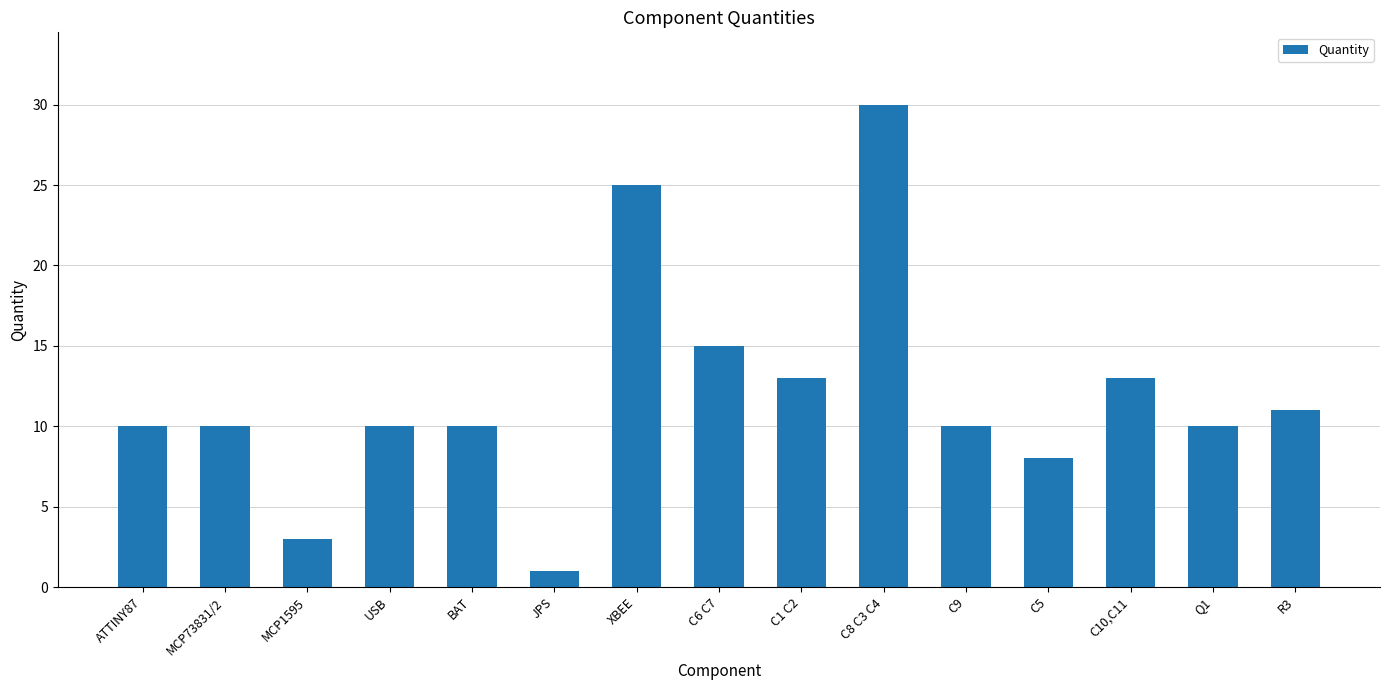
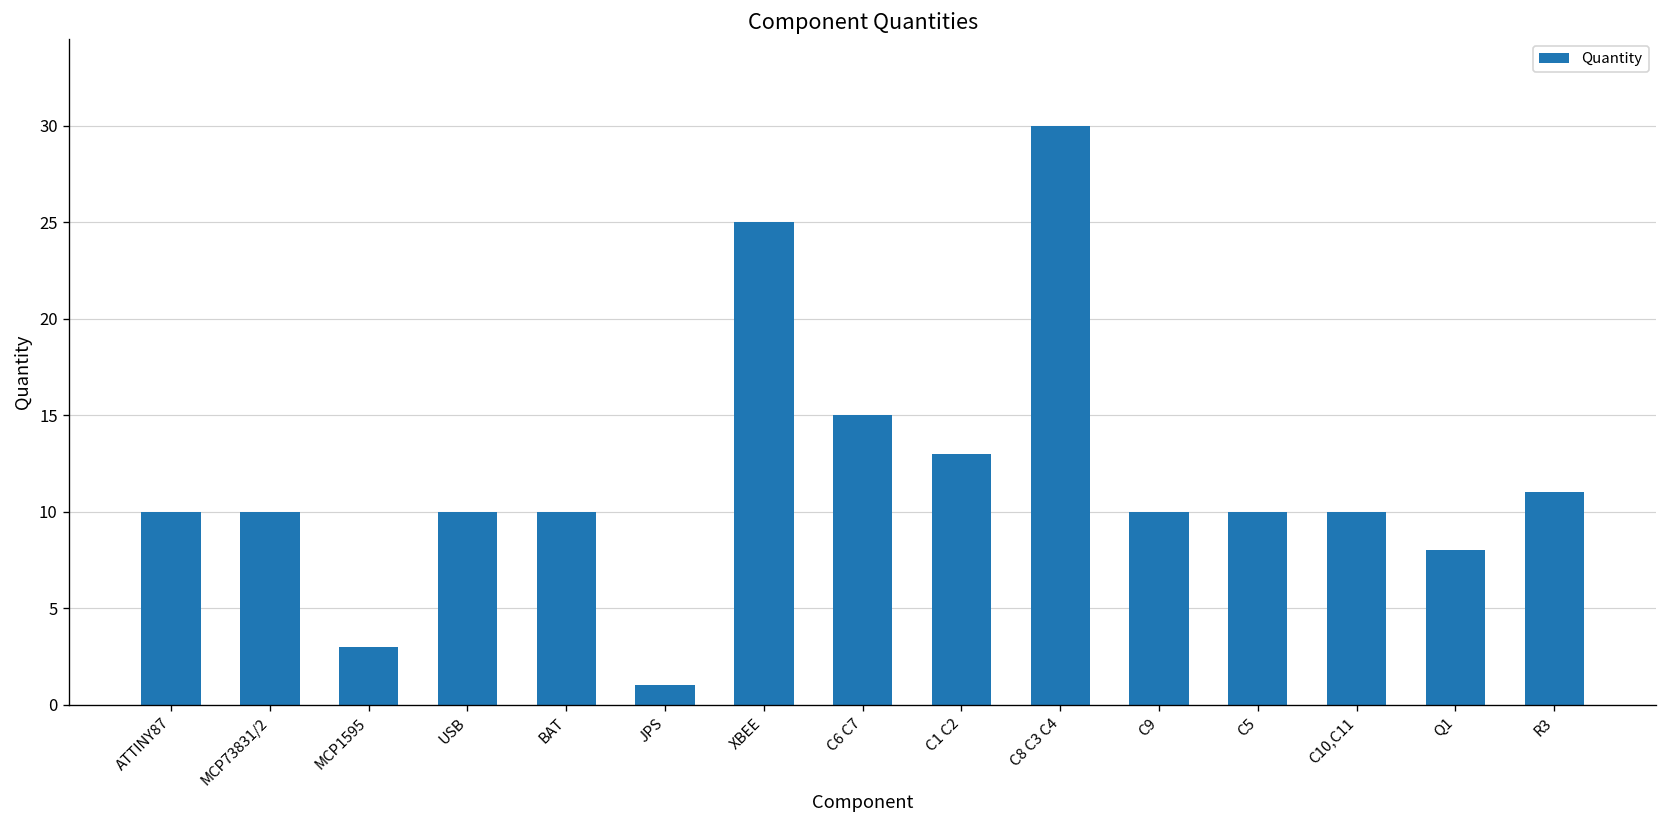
  {
    "ATTINY87": 10,
    "MCP73831/2": 10,
    "MCP1595": 3,
    "USB": 10,
    "BAT": 10,
    "JPS": 1,
    "XBEE": 25,
    "C6 C7": 15,
    "C1 C2": 13,
    "C8 C3 C4": 30,
    "C9": 10,
-   "C5": 8,
-   "C10,C11": 13,
-   "Q1": 10,
+   "C5": 10,
+   "C10,C11": 10,
+   "Q1": 8,
    "R3": 11
  }
